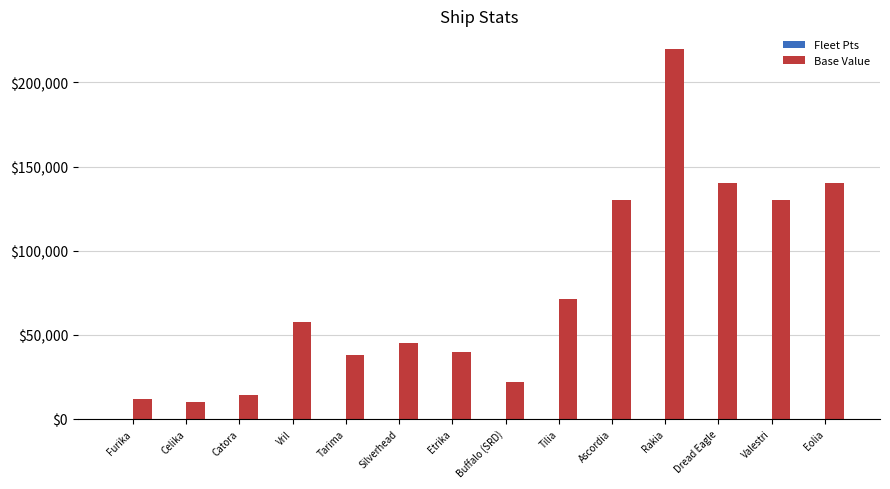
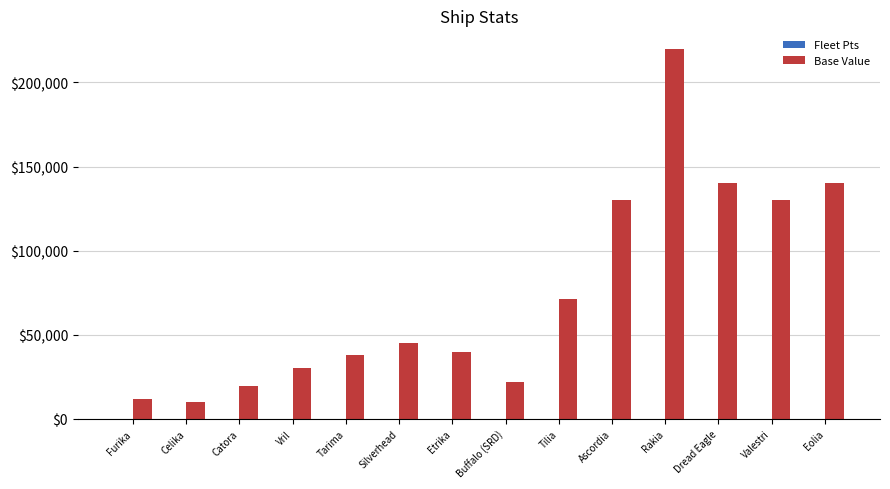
  {
    "Base Value": {
      "Furika": "$12,000",
      "Celika": "$10,000",
-     "Catora": "$14,000",
-     "Vril": "$58,000",
+     "Catora": "$20,000",
+     "Vril": "$30,000",
      "Tarima": "$38,000",
      "Silverhead": "$45,000",
      "Etrika": "$40,000",
      "Buffalo (SRD)": "$22,000",
      "Tilia": "$72,000",
      "Ascordia": "$130,000",
      "Rakia": "$220,000",
      "Dread Eagle": "$140,000",
      "Valestri": "$130,000",
      "Eolia": "$140,000"
    }
  }
